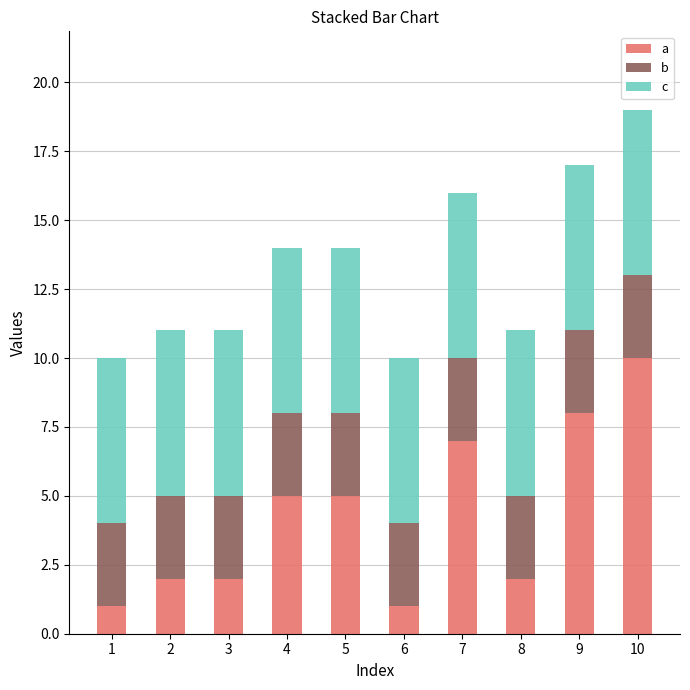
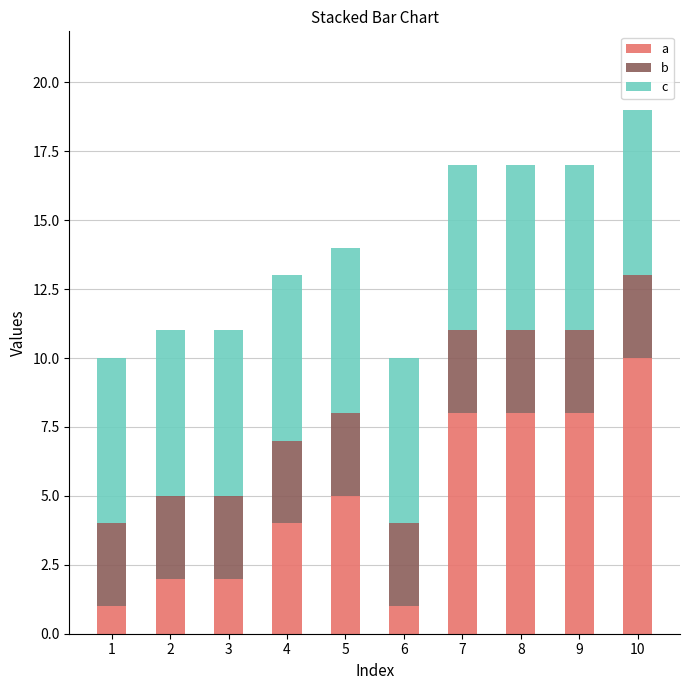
  {
    "a": {
      "1": 1,
      "2": 2,
      "3": 2,
-     "4": 5,
+     "4": 4,
      "5": 5,
      "6": 1,
-     "7": 7,
-     "8": 2,
+     "7": 8,
+     "8": 8,
      "9": 8,
      "10": 10
    },
    "b": {
      "1": 3,
      "2": 3,
      "3": 3,
      "4": 3,
      "5": 3,
      "6": 3,
      "7": 3,
      "8": 3,
      "9": 3,
      "10": 3
    },
    "c": {
      "1": 6,
      "2": 6,
      "3": 6,
      "4": 6,
      "5": 6,
      "6": 6,
      "7": 6,
      "8": 6,
      "9": 6,
      "10": 6
    }
  }
